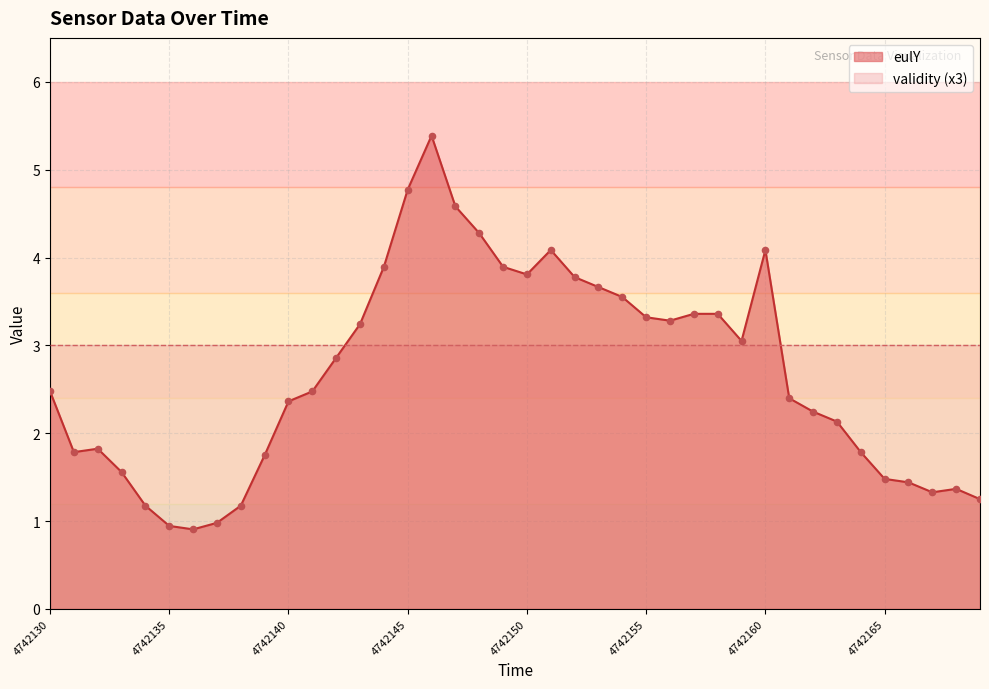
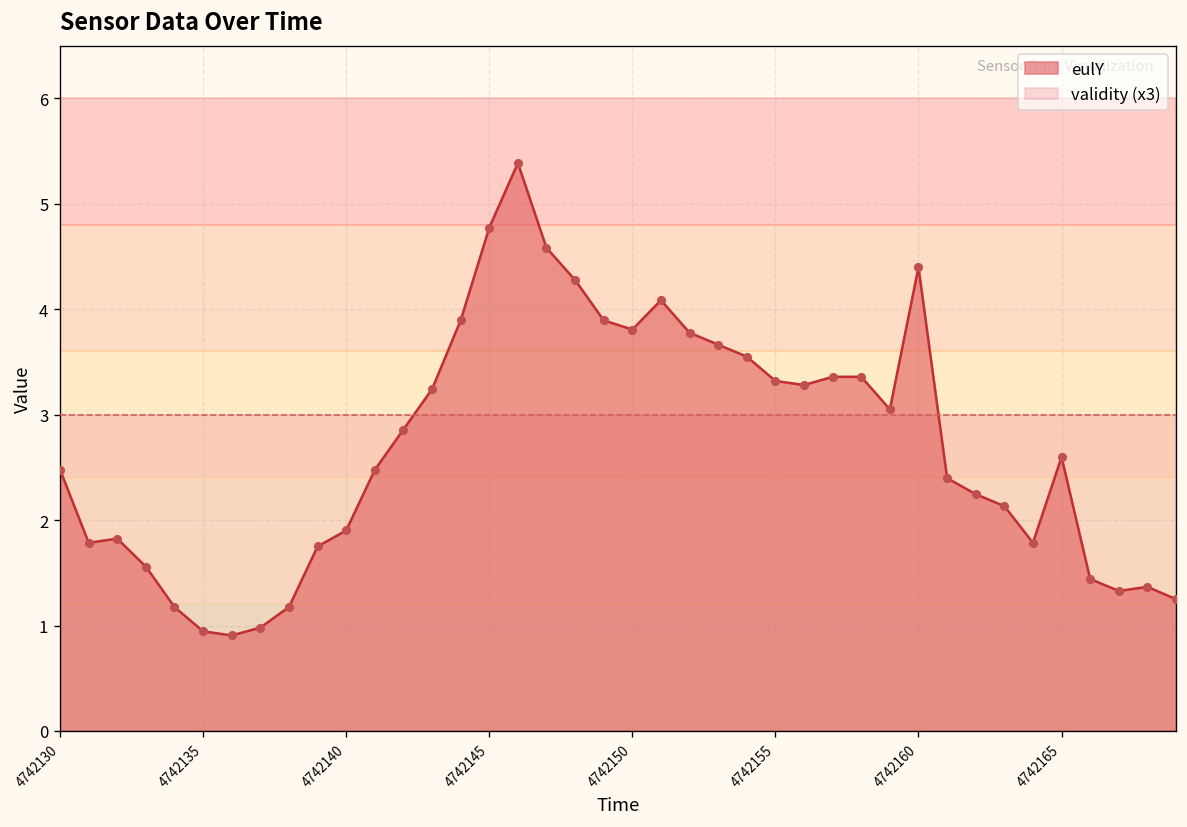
  {
    "eulY": {
      "4742130": 2.5,
      "4742135": 0.9,
-     "4742140": 2.4,
+     "4742140": 1.9,
      "4742145": 4.8,
      "4742150": 3.8,
      "4742155": 3.3,
-     "4742160": 4.1,
-     "4742165": 1.5
+     "4742160": 4.4,
+     "4742165": 2.6
    },
    "validity (x3)": {
      "4742130": 3.0,
      "4742135": 3.0,
      "4742140": 3.0,
      "4742145": 3.0,
      "4742150": 3.0,
      "4742155": 3.0,
      "4742160": 3.0,
      "4742165": 3.0
    }
  }
